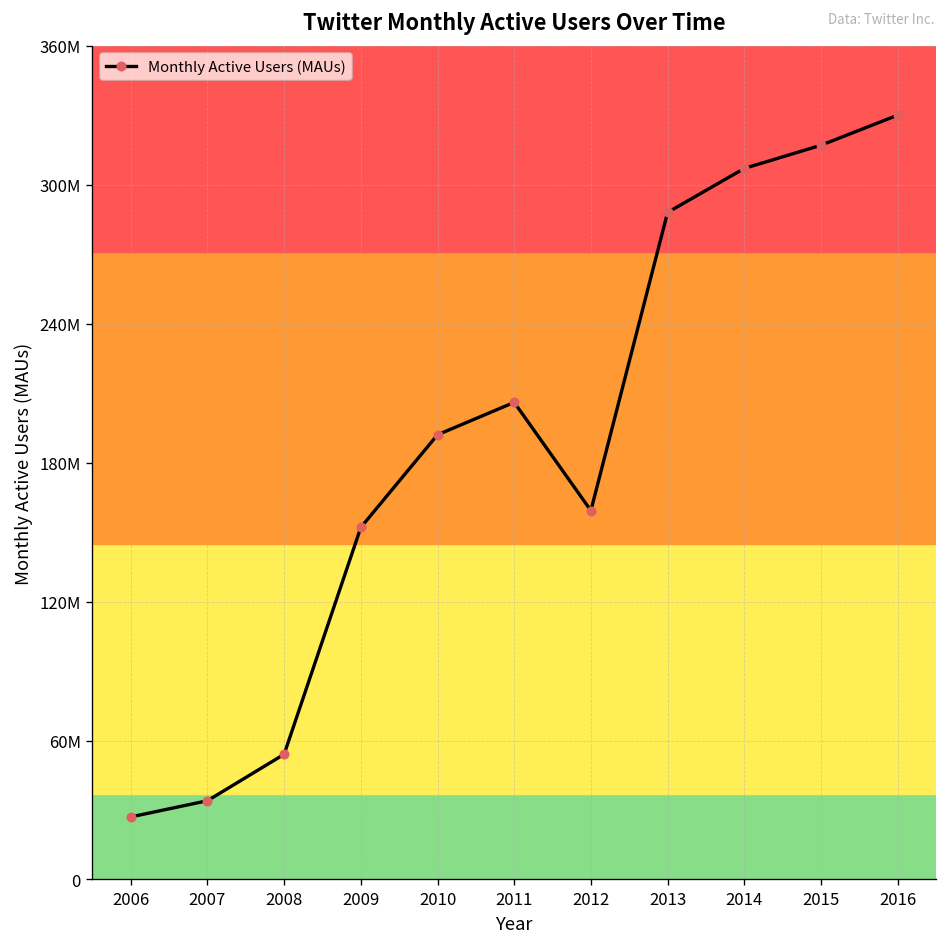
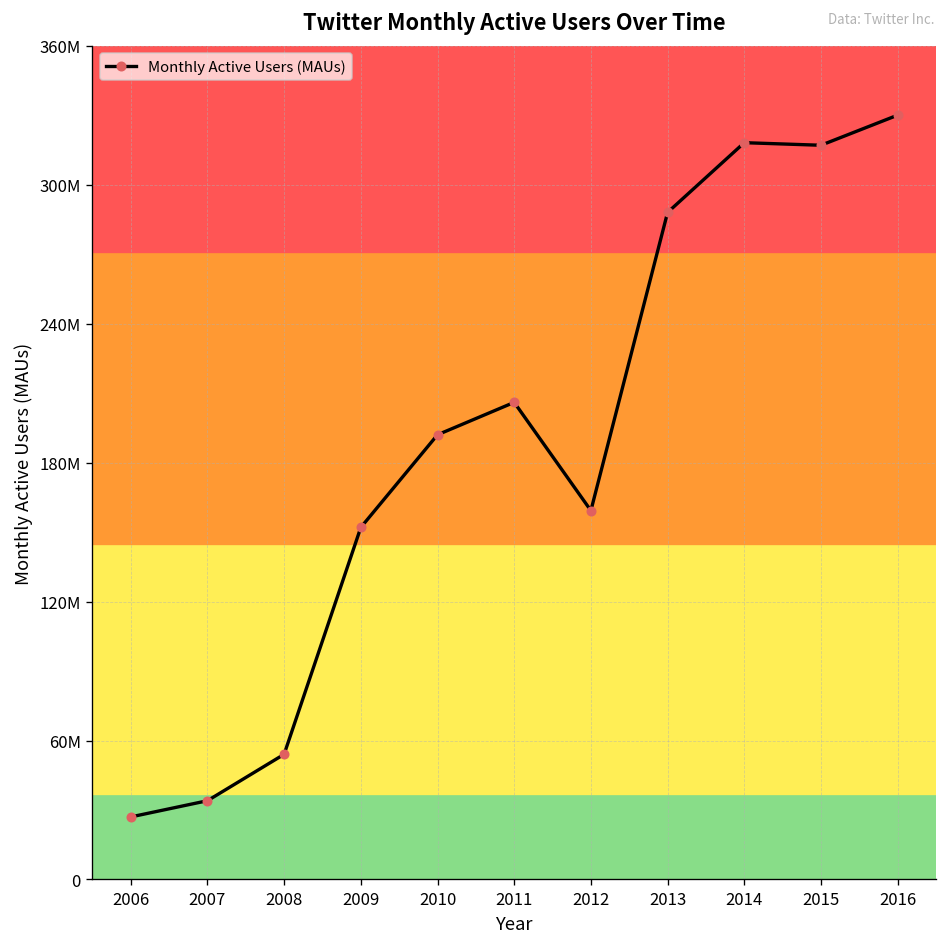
  {
    "2006": 27000000,
    "2007": 34000000,
    "2008": 54000000,
    "2009": 152000000,
    "2010": 192000000,
    "2011": 206000000,
    "2012": 159000000,
    "2013": 288000000,
-   "2014": 307000000,
+   "2014": 318000000,
    "2015": 317000000,
    "2016": 330000000
  }
